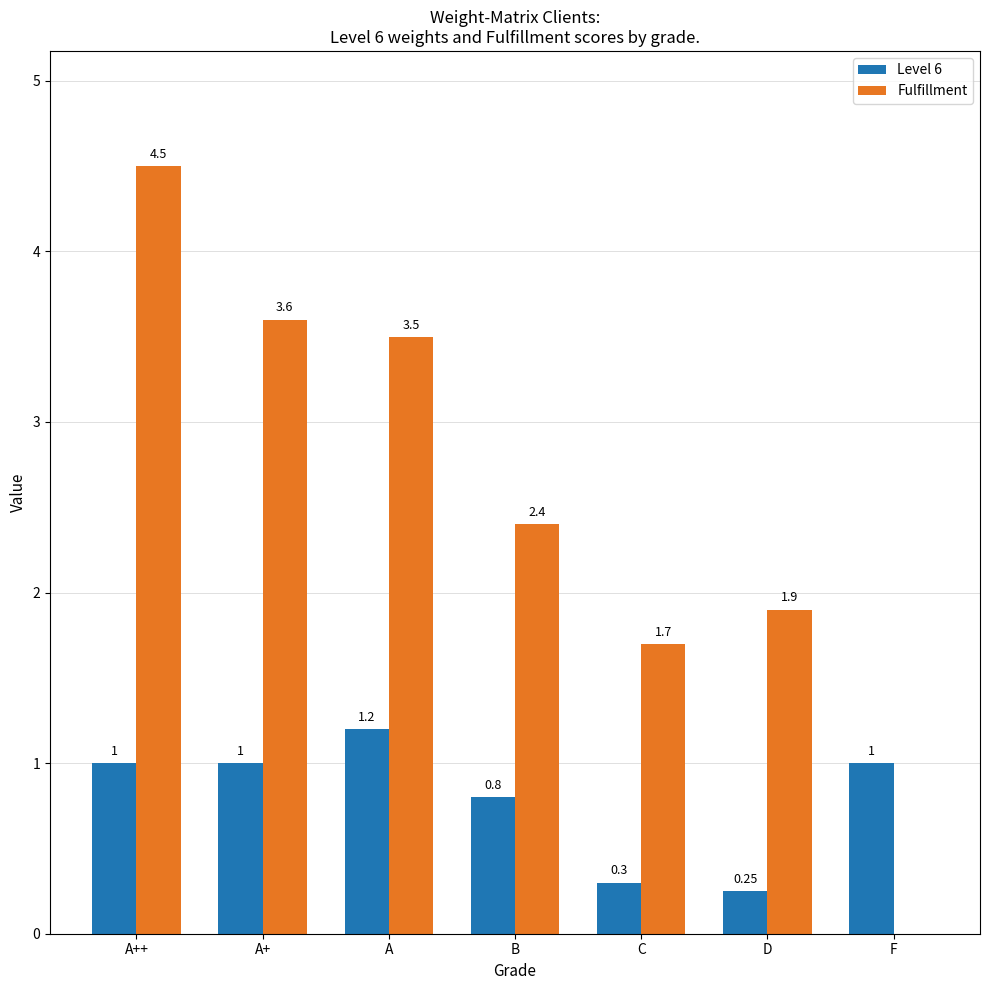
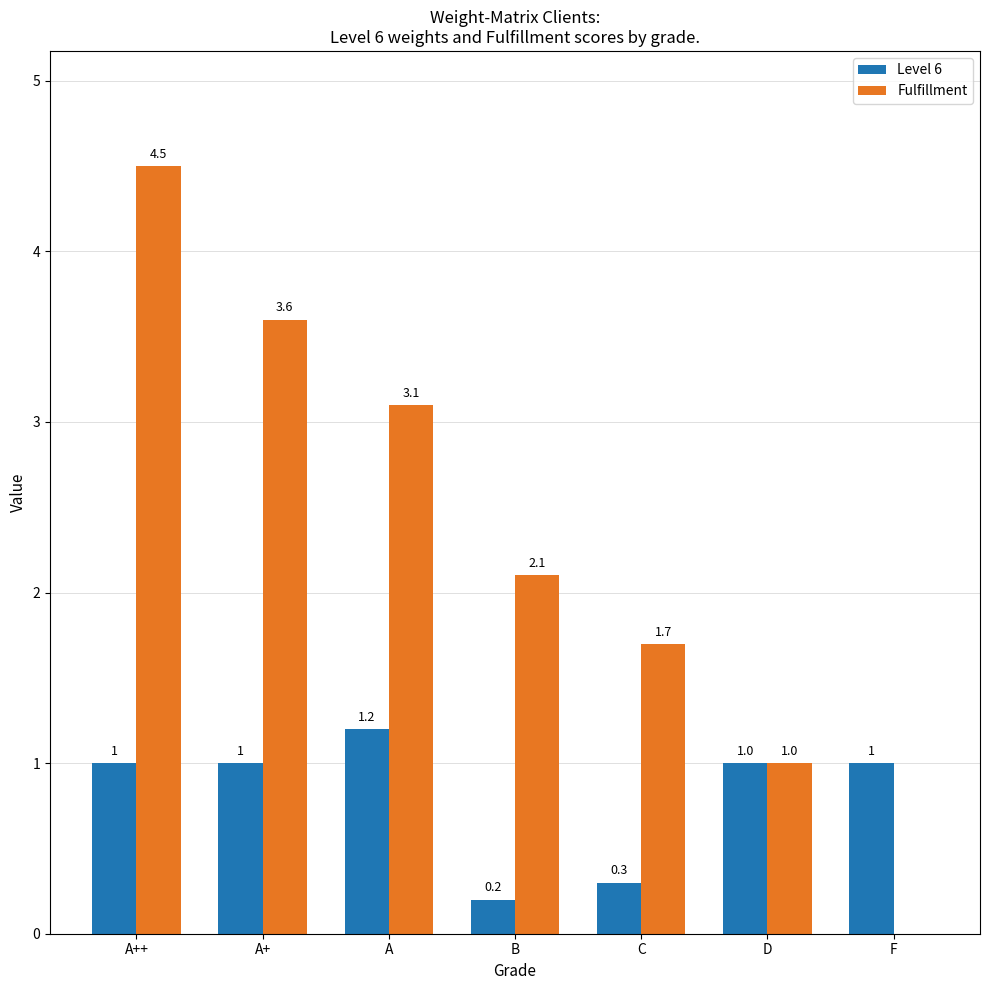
  {
    "Level 6": {
      "A++": 1,
      "A+": 1,
      "A": 1.2,
-     "B": 0.8,
+     "B": 0.2,
      "C": 0.3,
-     "D": 0.25,
+     "D": 1.0,
      "F": 1
    },
    "Fulfillment": {
      "A++": 4.5,
      "A+": 3.6,
-     "A": 3.5,
-     "B": 2.4,
+     "A": 3.1,
+     "B": 2.1,
      "C": 1.7,
-     "D": 1.9
+     "D": 1.0
    }
  }
